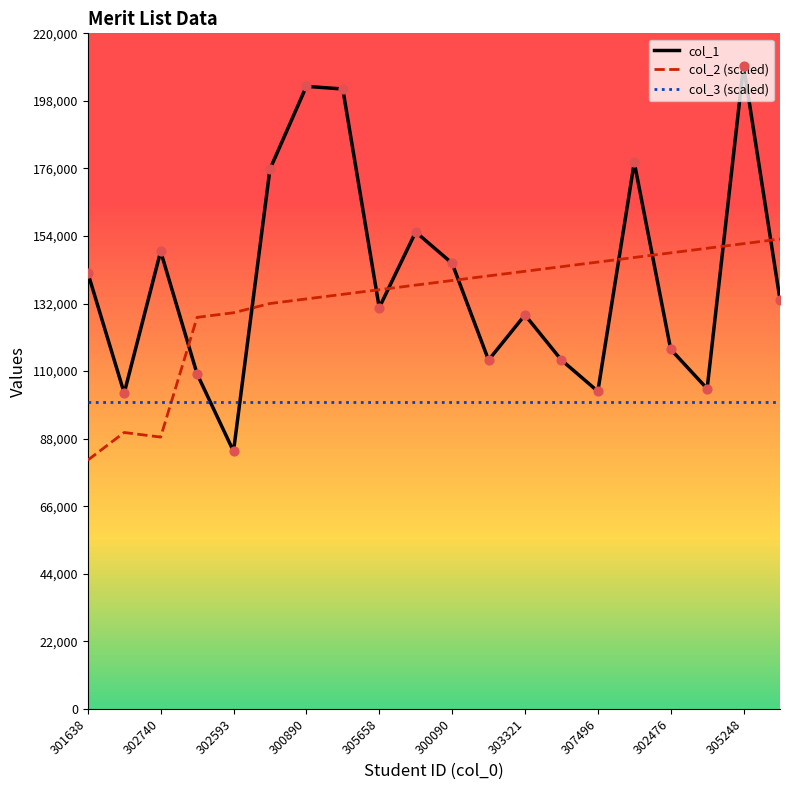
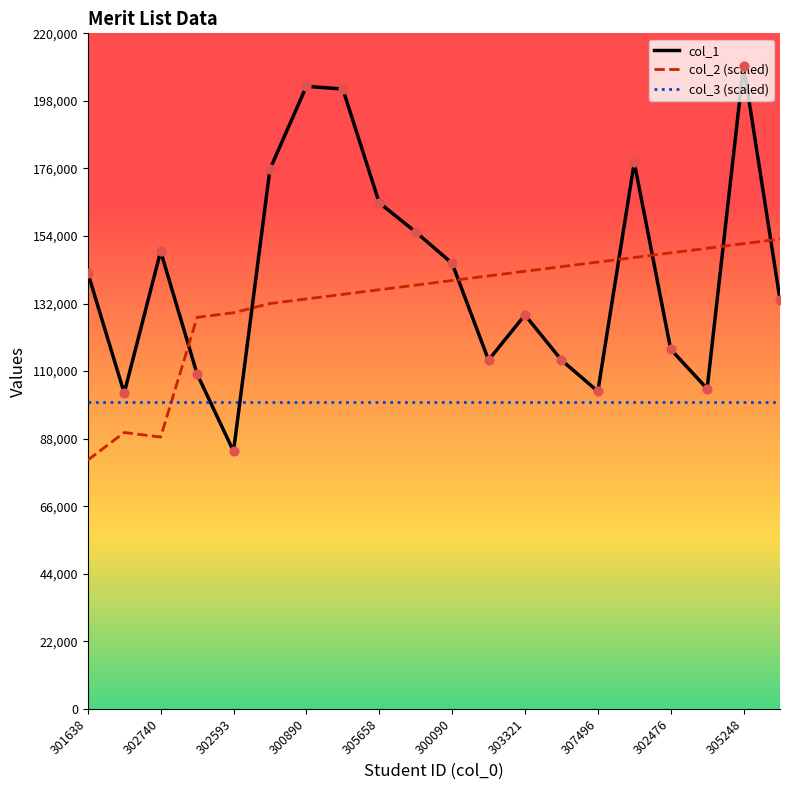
  {
    "col_1": {
      "301638": "142,000",
      "302740": "149,000",
      "302593": "84,000",
      "300890": "203,000",
-     "305658": "131,000",
+     "305658": "165,000",
      "300090": "145,000",
      "303321": "128,000",
      "307496": "103,000",
      "302476": "117,000"
    },
    "col_2 (scaled)": {
      "301638": "81,000",
      "302740": "89,000",
      "302593": "129,000",
      "300890": "134,000",
      "305658": "137,000",
      "300090": "140,000",
      "303321": "143,000",
      "307496": "146,000",
      "302476": "149,000",
      "305248": "152,000"
    },
    "col_3 (scaled)": {
      "301638": "100,000",
      "302740": "100,000",
      "302593": "100,000",
      "300890": "100,000",
      "305658": "100,000",
      "300090": "100,000",
      "303321": "100,000",
      "307496": "100,000",
      "302476": "100,000",
      "305248": "100,000"
    }
  }
